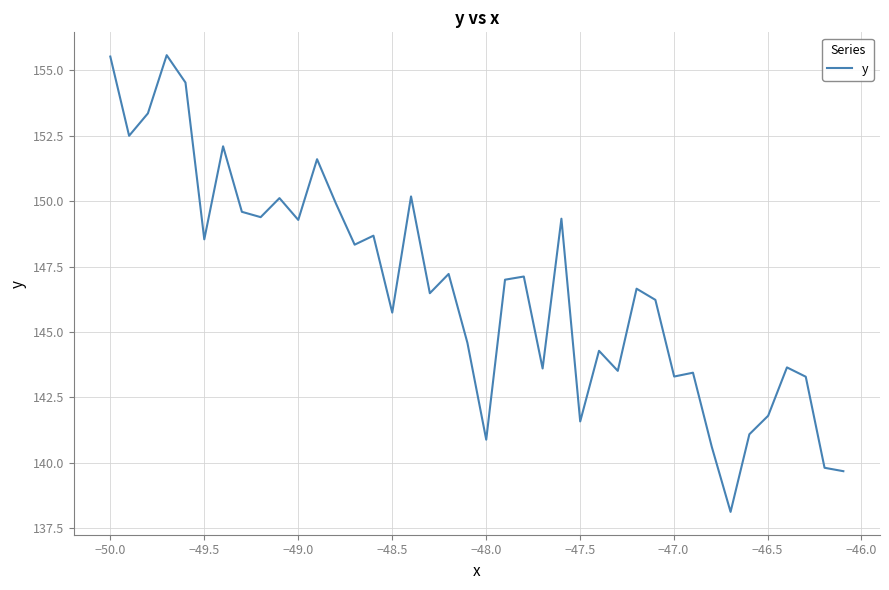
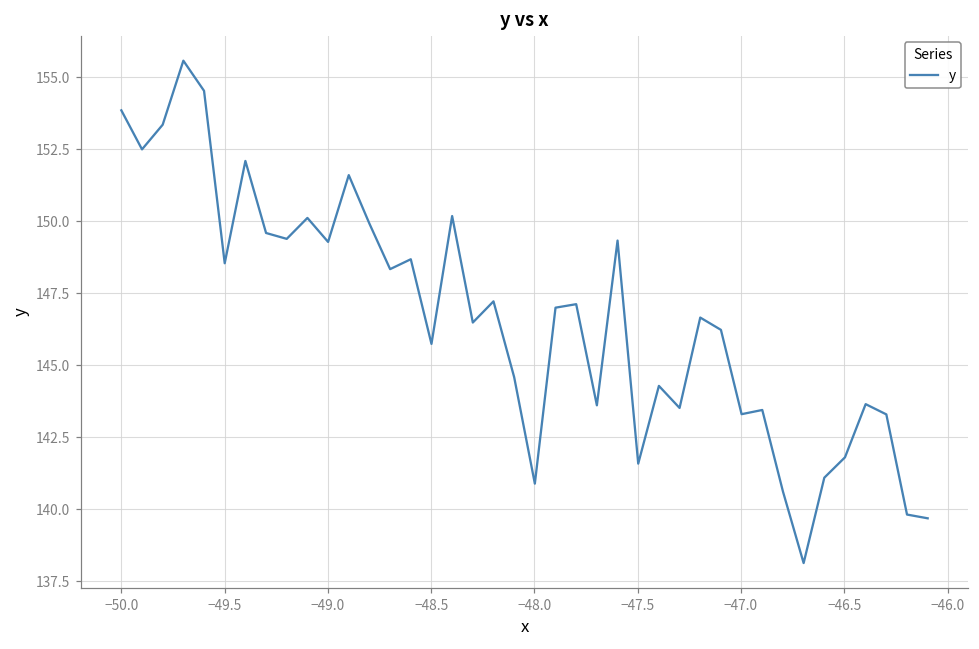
  {
-   "−50.0": 155.5,
+   "−50.0": 153.9,
    "−49.5": 148.5,
    "−49.0": 149.3,
    "−48.5": 145.7
  }
